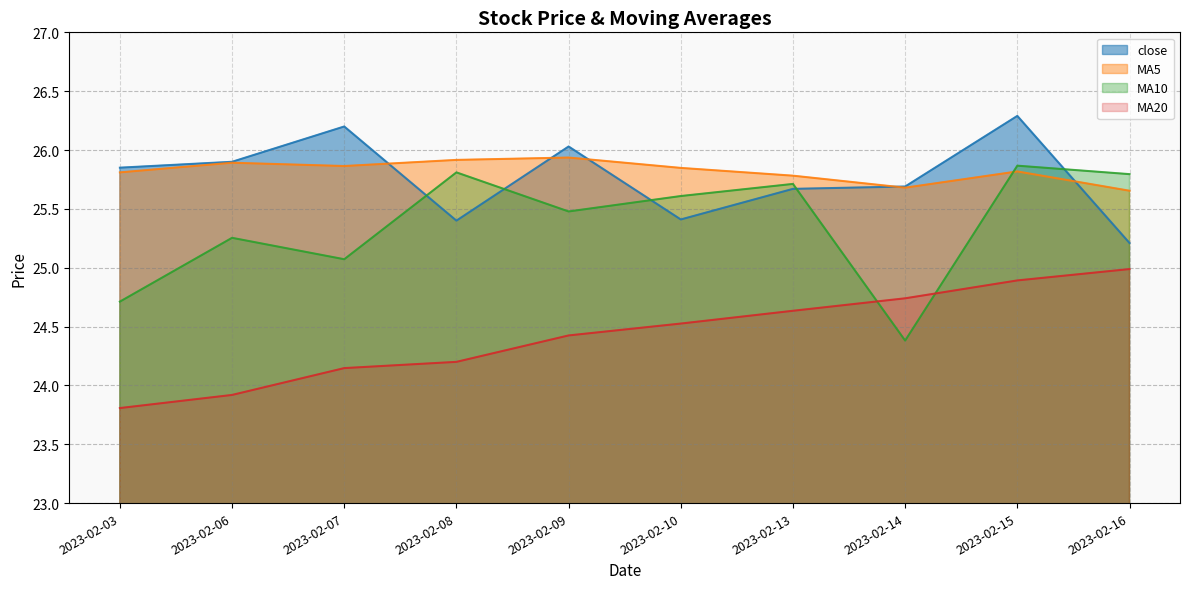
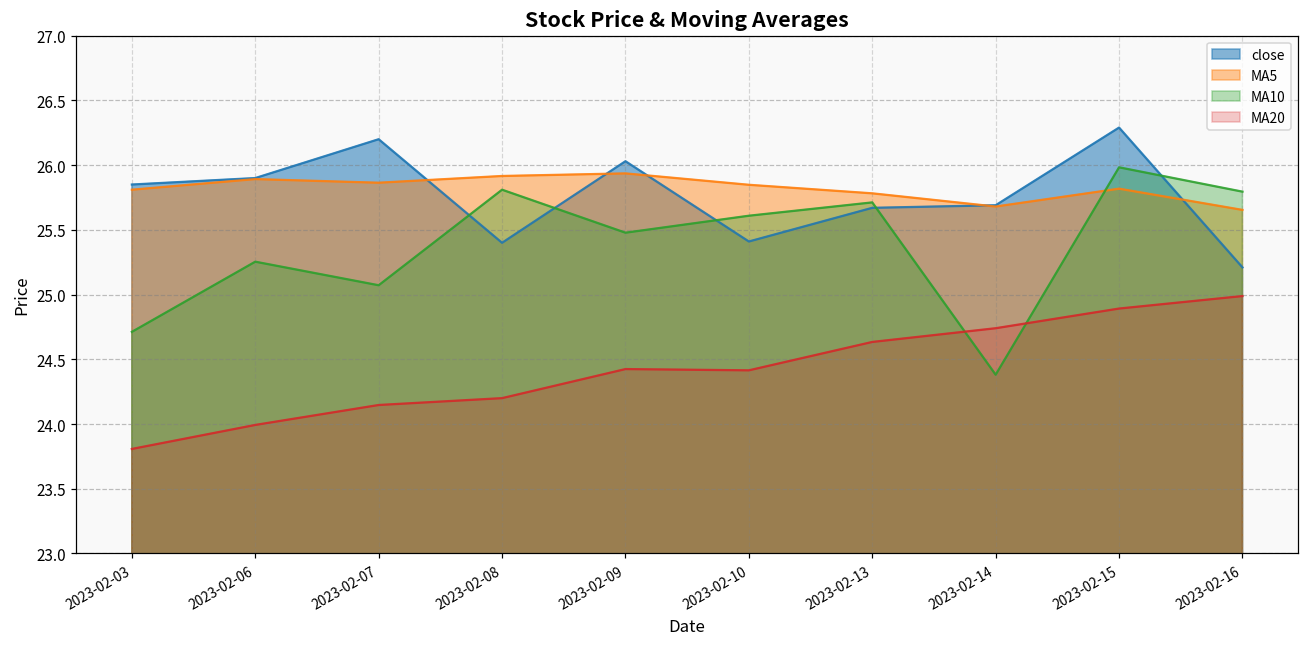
  {
    "close": {
      "2023-02-03": 25.85,
      "2023-02-07": 26.20,
      "2023-02-08": 25.40,
      "2023-02-09": 26.03,
      "2023-02-10": 25.41,
      "2023-02-13": 25.67,
      "2023-02-15": 26.29,
      "2023-02-16": 25.21
    },
    "MA5": {
      "2023-02-03": 25.81,
      "2023-02-07": 25.86,
      "2023-02-08": 25.92,
      "2023-02-09": 25.94,
      "2023-02-10": 25.85,
      "2023-02-13": 25.78,
      "2023-02-15": 25.82,
      "2023-02-16": 25.65
    },
    "MA10": {
      "2023-02-03": 24.71,
      "2023-02-06": 25.25,
      "2023-02-07": 25.07,
      "2023-02-08": 25.81,
      "2023-02-09": 25.48,
      "2023-02-10": 25.61,
      "2023-02-13": 25.71,
      "2023-02-14": 24.38,
-     "2023-02-15": 25.87,
+     "2023-02-15": 25.98,
      "2023-02-16": 25.80
    },
    "MA20": {
      "2023-02-03": 23.81,
-     "2023-02-06": 23.92,
+     "2023-02-06": 23.99,
      "2023-02-07": 24.15,
      "2023-02-08": 24.20,
      "2023-02-09": 24.42,
-     "2023-02-10": 24.53,
+     "2023-02-10": 24.41,
      "2023-02-13": 24.63,
      "2023-02-14": 24.74,
      "2023-02-15": 24.89,
      "2023-02-16": 24.99
    }
  }
